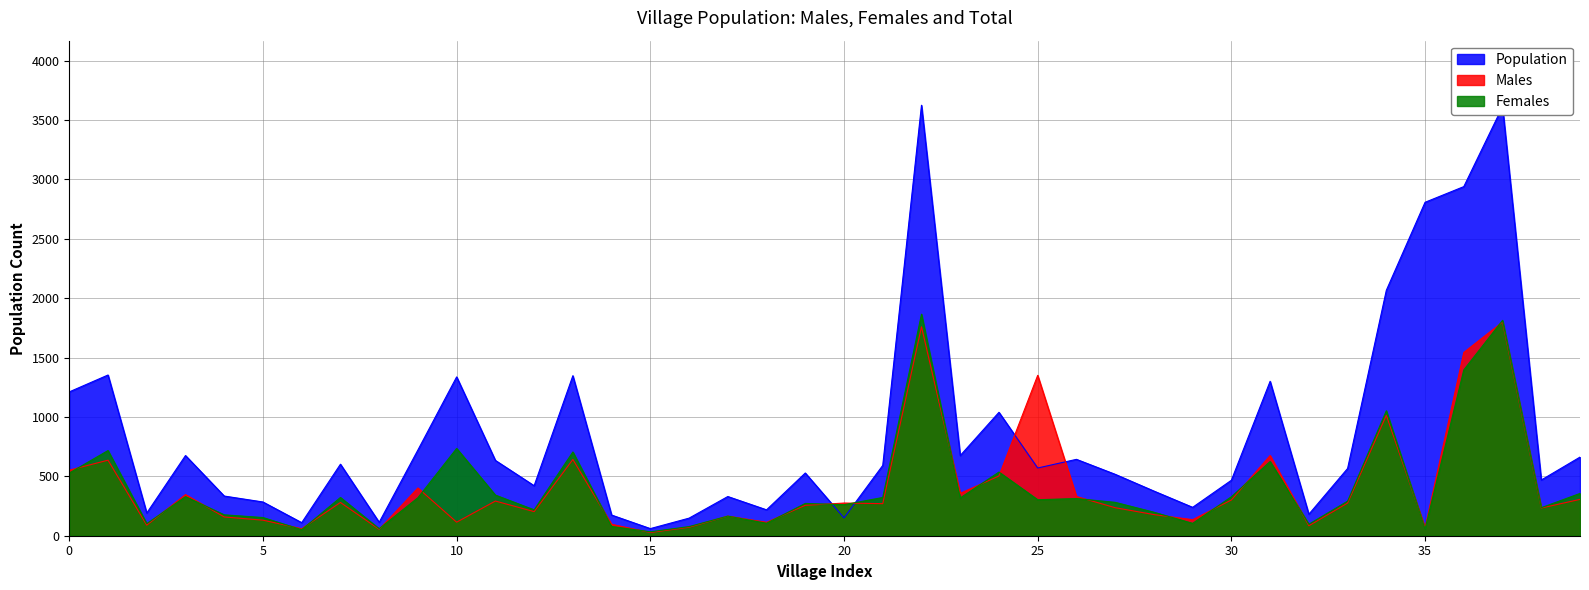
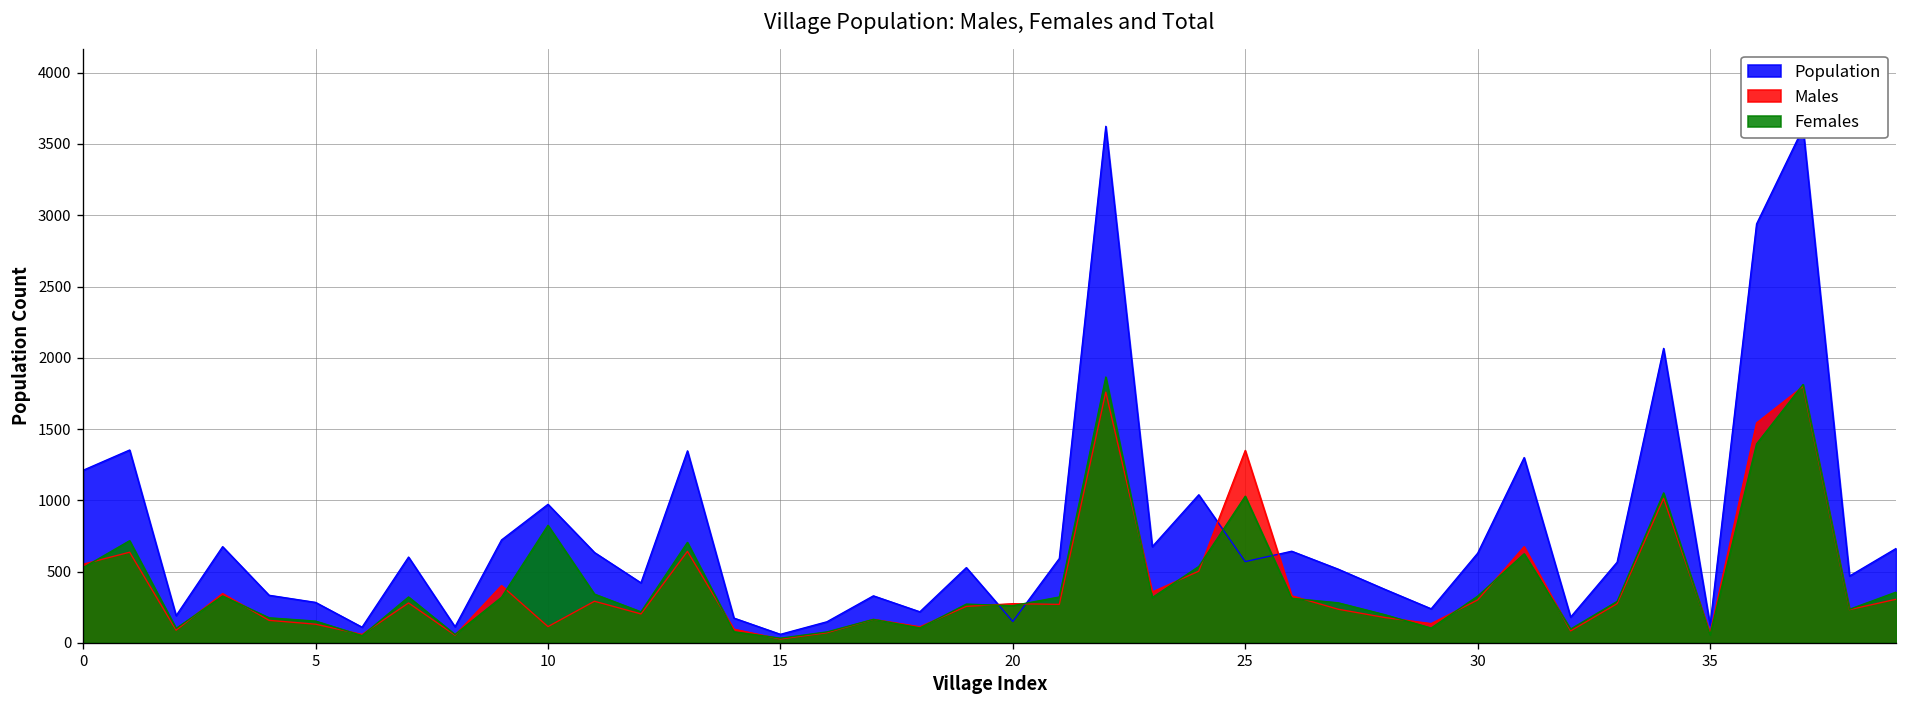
  {
    "Population": {
      "0": 1210,
      "5": 280,
-     "10": 1340,
+     "10": 970,
      "15": 60,
      "20": 150,
      "25": 570,
-     "30": 470,
-     "35": 2810
+     "30": 630,
+     "35": 130
    },
    "Males": {
      "0": 550,
      "5": 130,
      "10": 110,
      "25": 1350,
      "30": 300
    },
    "Females": {
      "0": 530,
      "5": 150,
-     "10": 740,
-     "25": 300,
+     "10": 830,
+     "25": 1030,
      "30": 330
    }
  }
